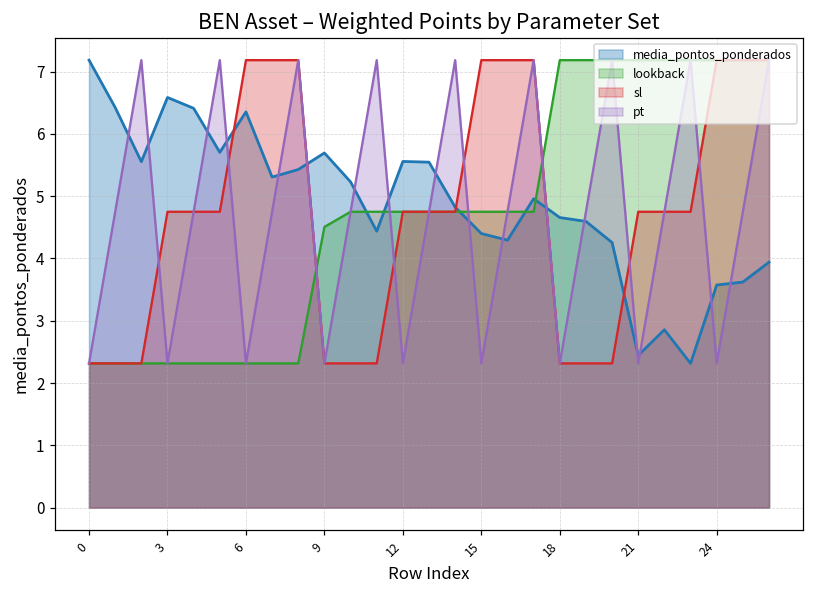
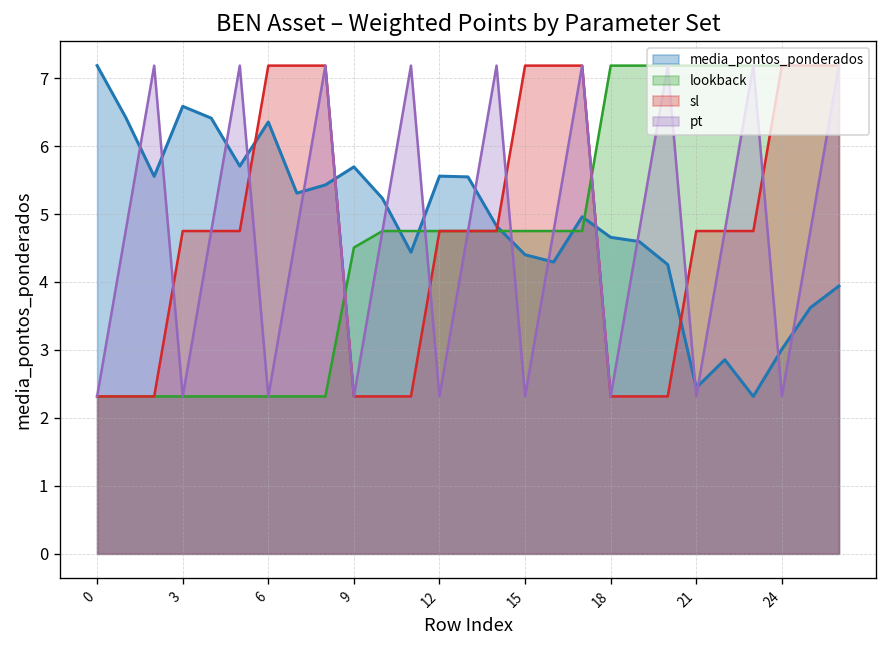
  {
    "media_pontos_ponderados": {
      "0": 7.2,
      "3": 6.6,
      "6": 6.4,
      "9": 5.7,
      "12": 5.6,
      "15": 4.4,
      "18": 4.7,
      "21": 2.4,
-     "24": 3.6
+     "24": 3.0
    },
    "lookback": {
      "9": 4.5,
      "15": 4.8,
      "18": 7.2
    },
    "sl": {
      "3": 4.8,
      "6": 7.2,
      "15": 7.2,
      "21": 4.8
    },
    "pt": {
      "12": 2.3,
      "15": 2.3,
      "21": 2.3,
      "24": 2.3
    }
  }
